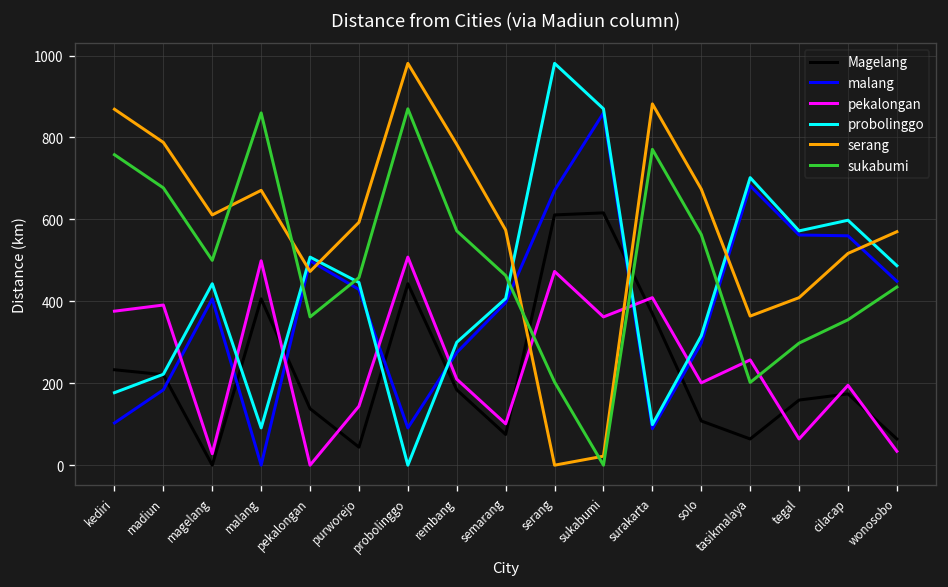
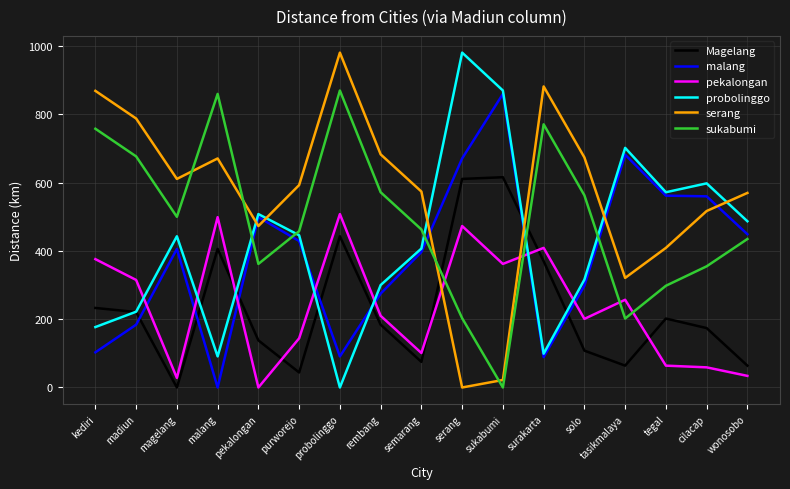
  {
    "Magelang": {
      "kediri": 230,
      "magelang": 0,
      "malang": 410,
      "pekalongan": 140,
      "purworejo": 40,
      "probolinggo": 440,
      "rembang": 180,
      "semarang": 80,
      "serang": 610,
      "sukabumi": 620,
      "surakarta": 370,
      "solo": 110,
      "tasikmalaya": 60,
-     "tegal": 160,
+     "tegal": 200,
      "cilacap": 170,
      "wonosobo": 60
    },
    "malang": {
      "kediri": 100,
      "madiun": 180,
      "magelang": 410,
      "malang": 0,
      "pekalongan": 500,
      "purworejo": 430,
      "probolinggo": 90,
      "rembang": 280,
      "semarang": 400,
      "serang": 670,
      "sukabumi": 860,
      "surakarta": 90,
      "solo": 300,
      "tasikmalaya": 680,
      "tegal": 560,
      "cilacap": 560,
      "wonosobo": 450
    },
    "pekalongan": {
      "kediri": 380,
-     "madiun": 390,
+     "madiun": 320,
      "magelang": 30,
      "malang": 500,
      "pekalongan": 0,
      "purworejo": 140,
      "probolinggo": 510,
      "rembang": 210,
      "semarang": 100,
      "serang": 470,
      "sukabumi": 360,
      "surakarta": 410,
      "solo": 200,
      "tasikmalaya": 260,
      "tegal": 60,
-     "cilacap": 200,
+     "cilacap": 60,
      "wonosobo": 30
    },
    "probolinggo": {
      "kediri": 180,
      "magelang": 440,
      "malang": 90,
      "pekalongan": 510,
      "purworejo": 450,
      "probolinggo": 0,
      "rembang": 300,
      "semarang": 410,
      "serang": 980,
      "sukabumi": 870,
      "surakarta": 100,
      "solo": 320,
      "tasikmalaya": 700,
      "tegal": 570,
      "cilacap": 600,
      "wonosobo": 490
    },
    "serang": {
      "kediri": 870,
      "madiun": 790,
      "magelang": 610,
      "malang": 670,
      "pekalongan": 470,
      "purworejo": 590,
      "probolinggo": 980,
-     "rembang": 780,
+     "rembang": 680,
      "semarang": 570,
      "serang": 0,
      "sukabumi": 20,
      "surakarta": 880,
      "solo": 670,
-     "tasikmalaya": 360,
+     "tasikmalaya": 320,
      "tegal": 410,
      "cilacap": 520,
      "wonosobo": 570
    },
    "sukabumi": {
      "kediri": 760,
      "madiun": 680,
      "magelang": 500,
      "malang": 860,
      "pekalongan": 360,
      "purworejo": 460,
      "probolinggo": 870,
      "rembang": 570,
      "semarang": 460,
      "serang": 200,
      "sukabumi": 0,
      "surakarta": 770,
      "solo": 560,
      "tasikmalaya": 200,
      "tegal": 300,
      "cilacap": 360,
      "wonosobo": 440
    }
  }
